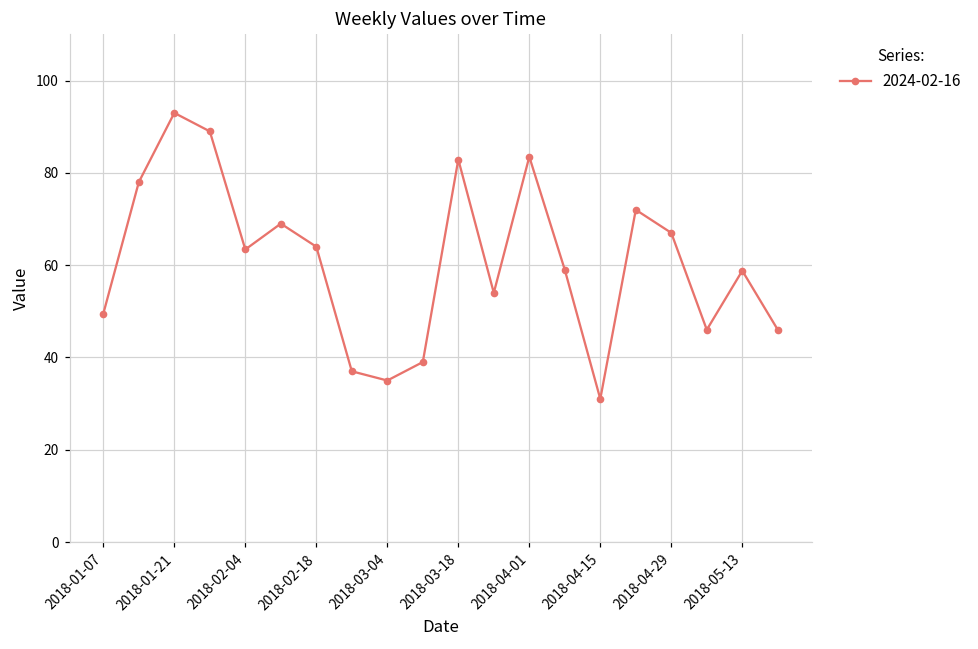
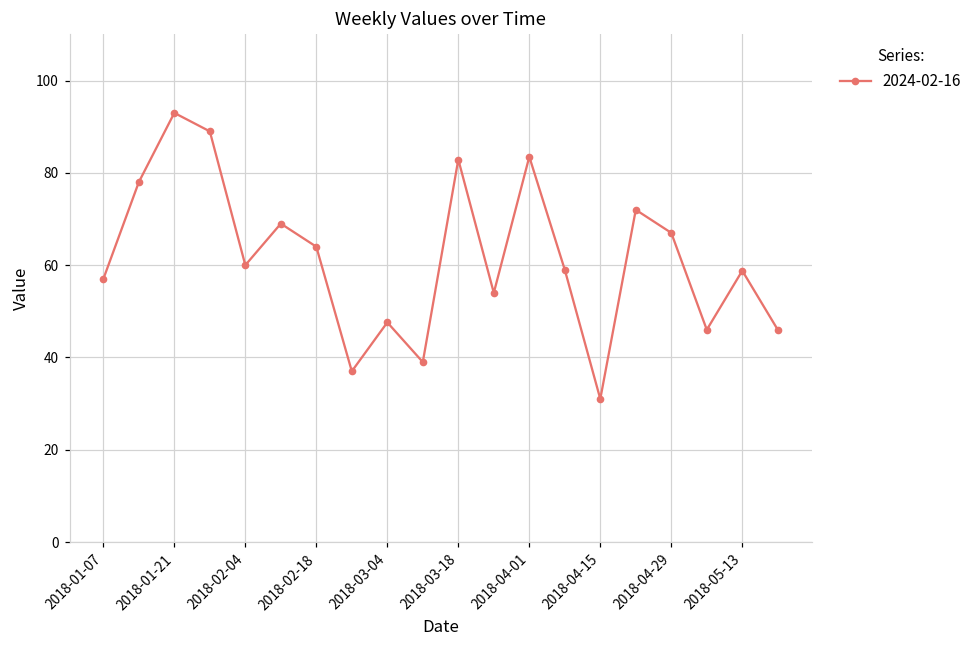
  {
-   "2018-01-07": 50,
+   "2018-01-07": 57,
    "2018-01-21": 93,
-   "2018-02-04": 63,
+   "2018-02-04": 60,
    "2018-02-18": 64,
-   "2018-03-04": 35,
+   "2018-03-04": 48,
    "2018-03-18": 83,
    "2018-04-01": 84,
    "2018-04-15": 31,
    "2018-04-29": 67,
    "2018-05-13": 59
  }
